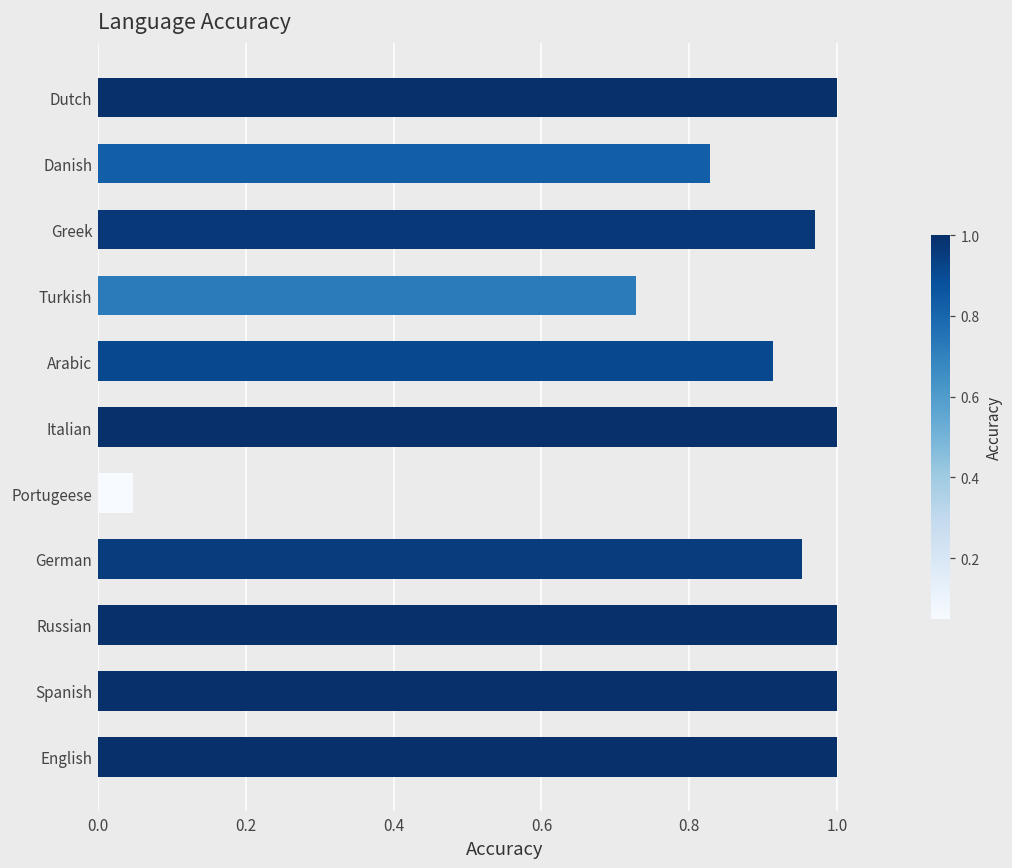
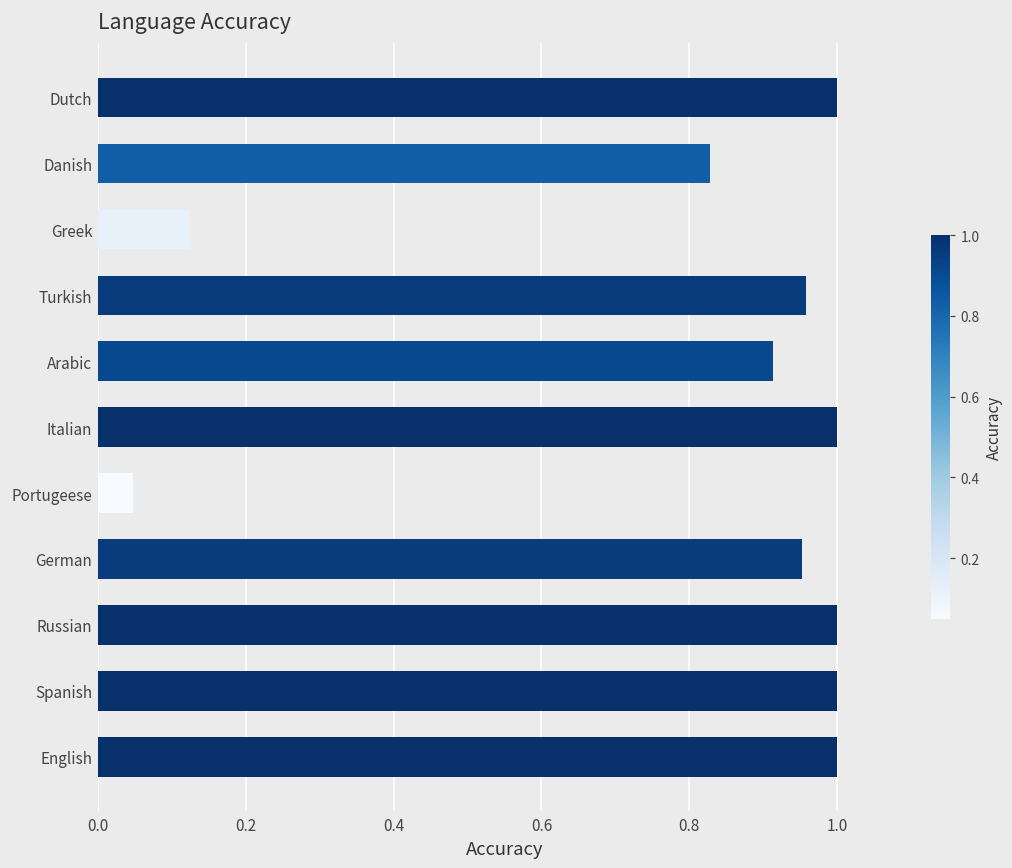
  {
    "Dutch": 1.00,
    "Danish": 0.83,
-   "Greek": 0.97,
-   "Turkish": 0.73,
+   "Greek": 0.13,
+   "Turkish": 0.96,
    "Arabic": 0.91,
    "Italian": 1.00,
    "Portugeese": 0.05,
    "German": 0.95,
    "Russian": 1.00,
    "Spanish": 1.00,
    "English": 1.00
  }
